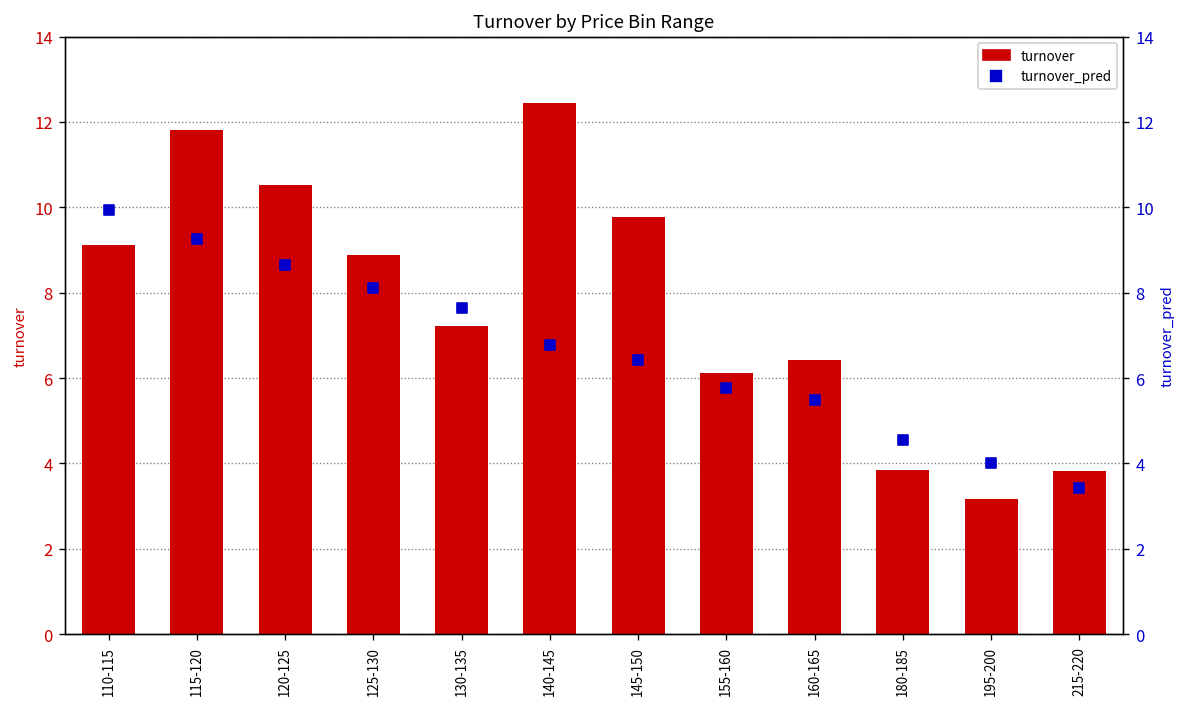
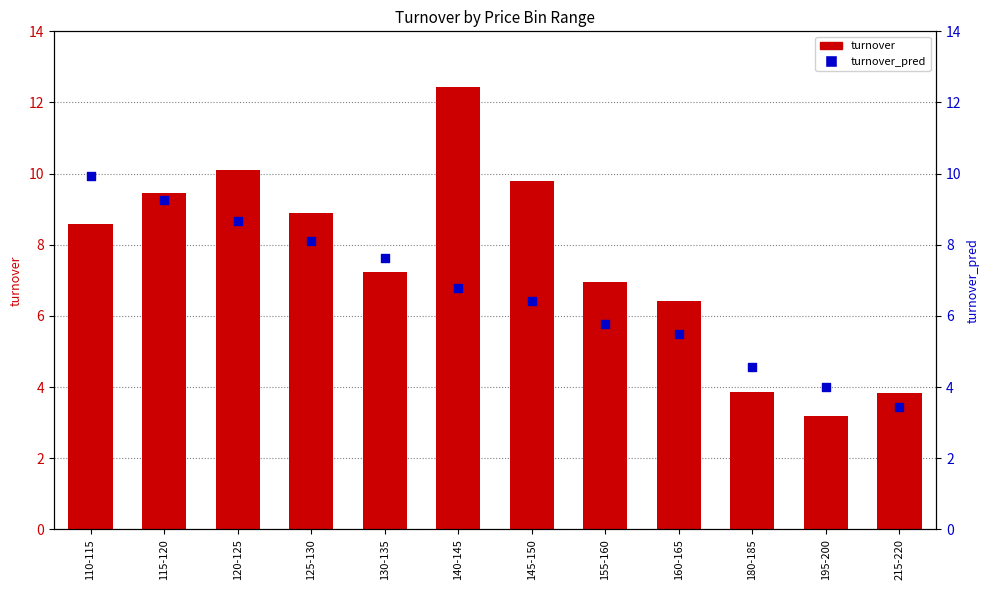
  {
    "turnover": {
-     "110-115": 9.1,
-     "115-120": 11.8,
-     "120-125": 10.5,
+     "110-115": 8.6,
+     "115-120": 9.5,
+     "120-125": 10.1,
      "125-130": 8.9,
      "130-135": 7.2,
      "140-145": 12.4,
      "145-150": 9.8,
-     "155-160": 6.1,
+     "155-160": 7.0,
      "160-165": 6.4,
      "180-185": 3.8,
      "195-200": 3.2,
      "215-220": 3.8
    }
  }
